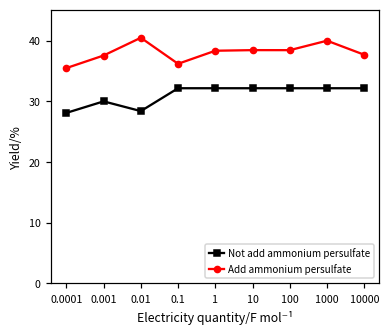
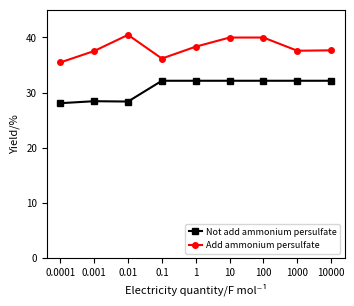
  {
    "Not add ammonium persulfate": {
      "0.0001": 28,
-     "0.001": 30,
+     "0.001": 28,
      "0.01": 28,
      "0.1": 32,
      "1": 32,
      "10": 32,
      "100": 32,
      "1000": 32,
      "10000": 32
    },
    "Add ammonium persulfate": {
      "0.0001": 35,
      "0.001": 38,
      "0.01": 40,
      "0.1": 36,
      "1": 38,
-     "10": 38,
-     "100": 38,
-     "1000": 40,
+     "10": 40,
+     "100": 40,
+     "1000": 38,
      "10000": 38
    }
  }
